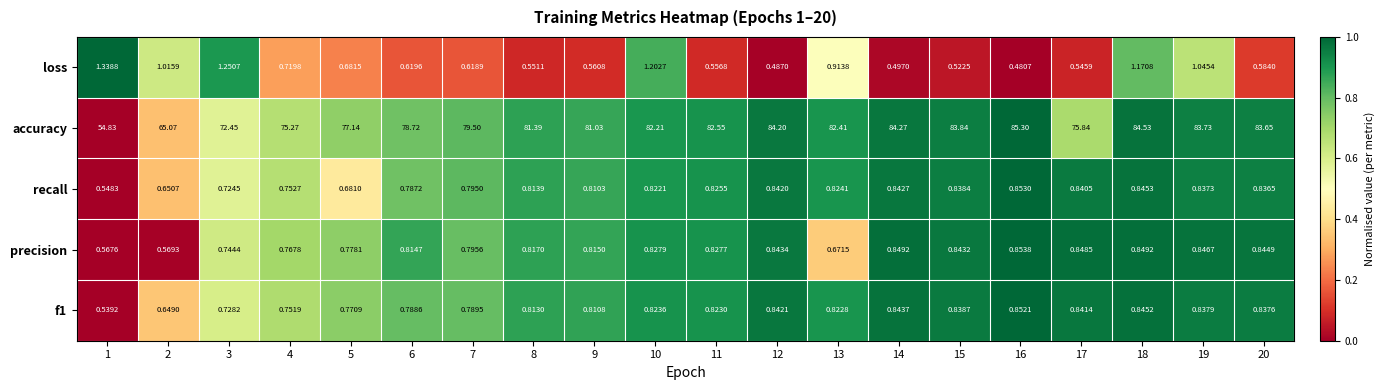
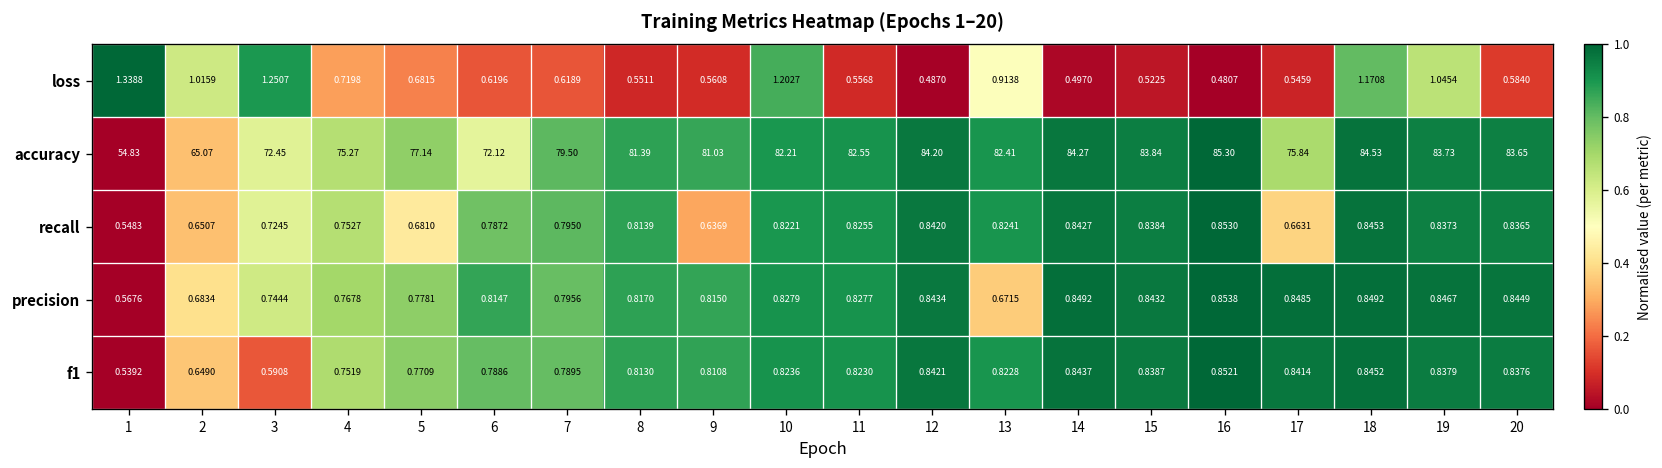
  {
    "loss": {
      "1": 1.3388,
      "2": 1.0159,
      "3": 1.2507,
      "4": 0.7198,
      "5": 0.6815,
      "6": 0.6196,
      "7": 0.6189,
      "8": 0.5511,
      "9": 0.5608,
      "10": 1.2027,
      "11": 0.5568,
      "12": 0.4870,
      "13": 0.9138,
      "14": 0.4970,
      "15": 0.5225,
      "16": 0.4807,
      "17": 0.5459,
      "18": 1.1708,
      "19": 1.0454,
      "20": 0.5840
    },
    "accuracy": {
      "1": 54.83,
      "2": 65.07,
      "3": 72.45,
      "4": 75.27,
      "5": 77.14,
-     "6": 78.72,
+     "6": 72.12,
      "7": 79.50,
      "8": 81.39,
      "9": 81.03,
      "10": 82.21,
      "11": 82.55,
      "12": 84.20,
      "13": 82.41,
      "14": 84.27,
      "15": 83.84,
      "16": 85.30,
      "17": 75.84,
      "18": 84.53,
      "19": 83.73,
      "20": 83.65
    },
    "recall": {
      "1": 0.5483,
      "2": 0.6507,
      "3": 0.7245,
      "4": 0.7527,
      "5": 0.6810,
      "6": 0.7872,
      "7": 0.7950,
      "8": 0.8139,
-     "9": 0.8103,
+     "9": 0.6369,
      "10": 0.8221,
      "11": 0.8255,
      "12": 0.8420,
      "13": 0.8241,
      "14": 0.8427,
      "15": 0.8384,
      "16": 0.8530,
-     "17": 0.8405,
+     "17": 0.6631,
      "18": 0.8453,
      "19": 0.8373,
      "20": 0.8365
    },
    "precision": {
      "1": 0.5676,
-     "2": 0.5693,
+     "2": 0.6834,
      "3": 0.7444,
      "4": 0.7678,
      "5": 0.7781,
      "6": 0.8147,
      "7": 0.7956,
      "8": 0.8170,
      "9": 0.8150,
      "10": 0.8279,
      "11": 0.8277,
      "12": 0.8434,
      "13": 0.6715,
      "14": 0.8492,
      "15": 0.8432,
      "16": 0.8538,
      "17": 0.8485,
      "18": 0.8492,
      "19": 0.8467,
      "20": 0.8449
    },
    "f1": {
      "1": 0.5392,
      "2": 0.6490,
-     "3": 0.7282,
+     "3": 0.5908,
      "4": 0.7519,
      "5": 0.7709,
      "6": 0.7886,
      "7": 0.7895,
      "8": 0.8130,
      "9": 0.8108,
      "10": 0.8236,
      "11": 0.8230,
      "12": 0.8421,
      "13": 0.8228,
      "14": 0.8437,
      "15": 0.8387,
      "16": 0.8521,
      "17": 0.8414,
      "18": 0.8452,
      "19": 0.8379,
      "20": 0.8376
    }
  }
